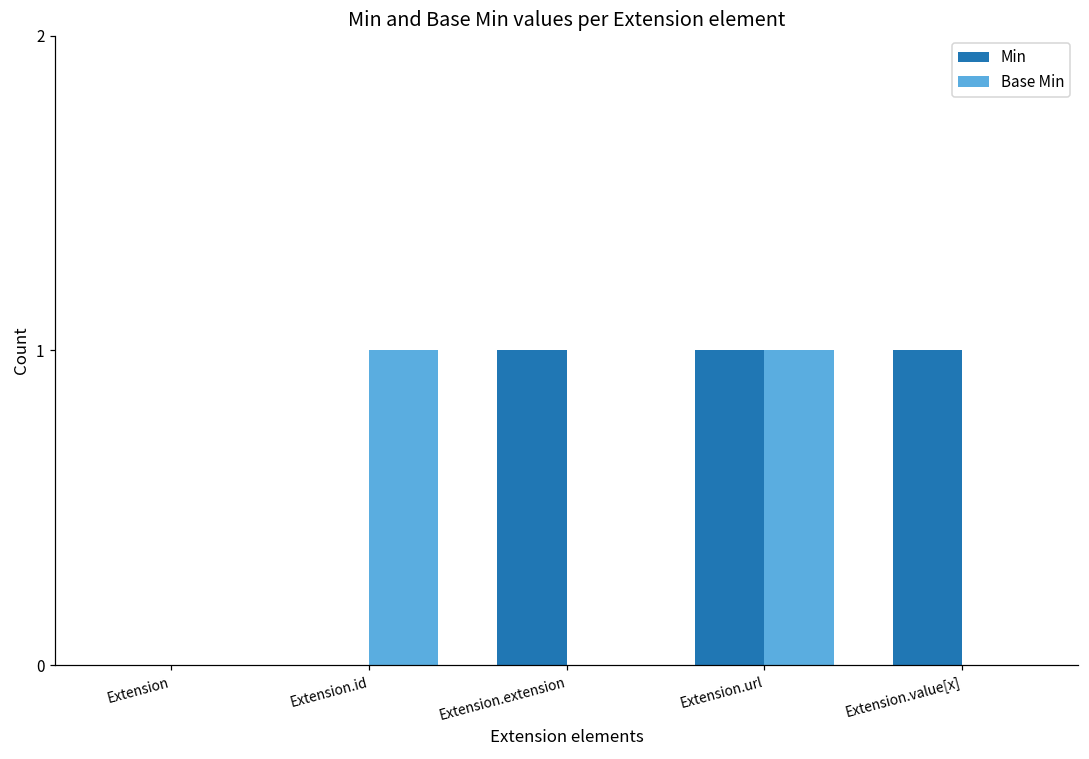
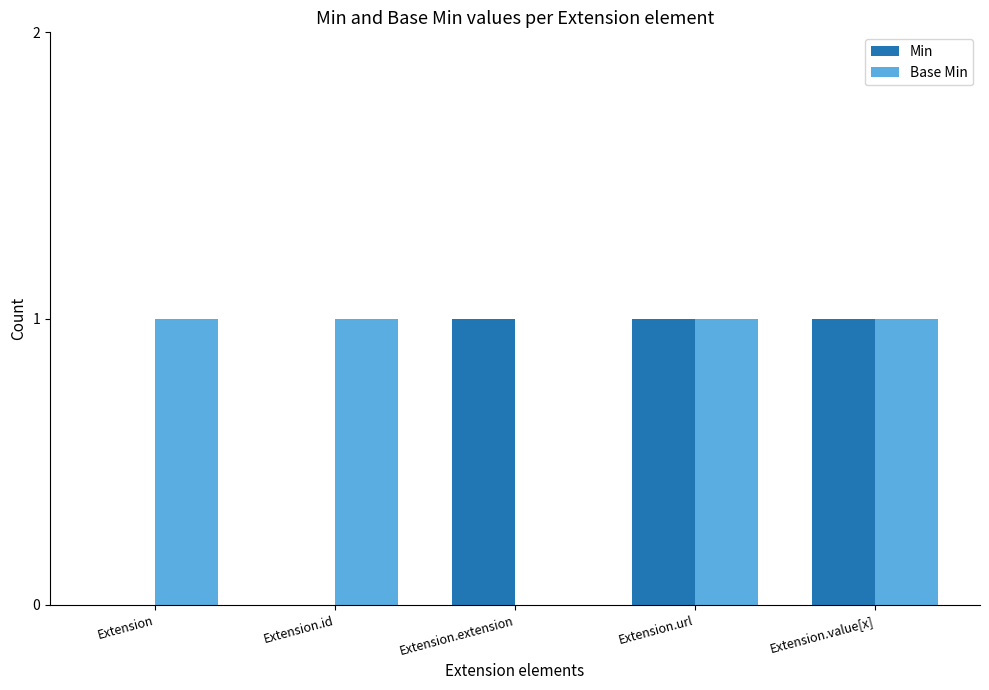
  {
    "Min": {
      "Extension": 0,
      "Extension.id": 0,
      "Extension.extension": 1,
      "Extension.url": 1,
      "Extension.value[x]": 1
    },
    "Base Min": {
-     "Extension": 0,
+     "Extension": 1,
      "Extension.id": 1,
      "Extension.extension": 0,
      "Extension.url": 1,
-     "Extension.value[x]": 0
+     "Extension.value[x]": 1
    }
  }
